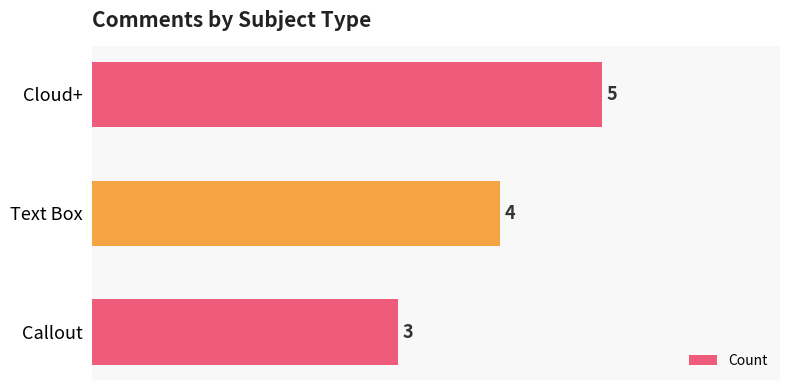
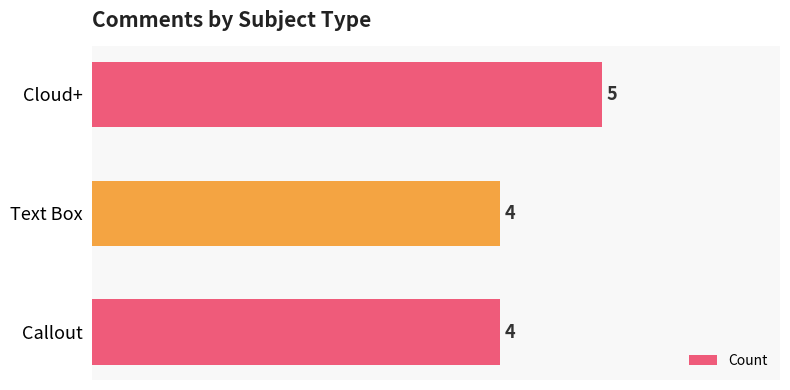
  {
    "Cloud+": 5,
    "Text Box": 4,
-   "Callout": 3
+   "Callout": 4
  }
